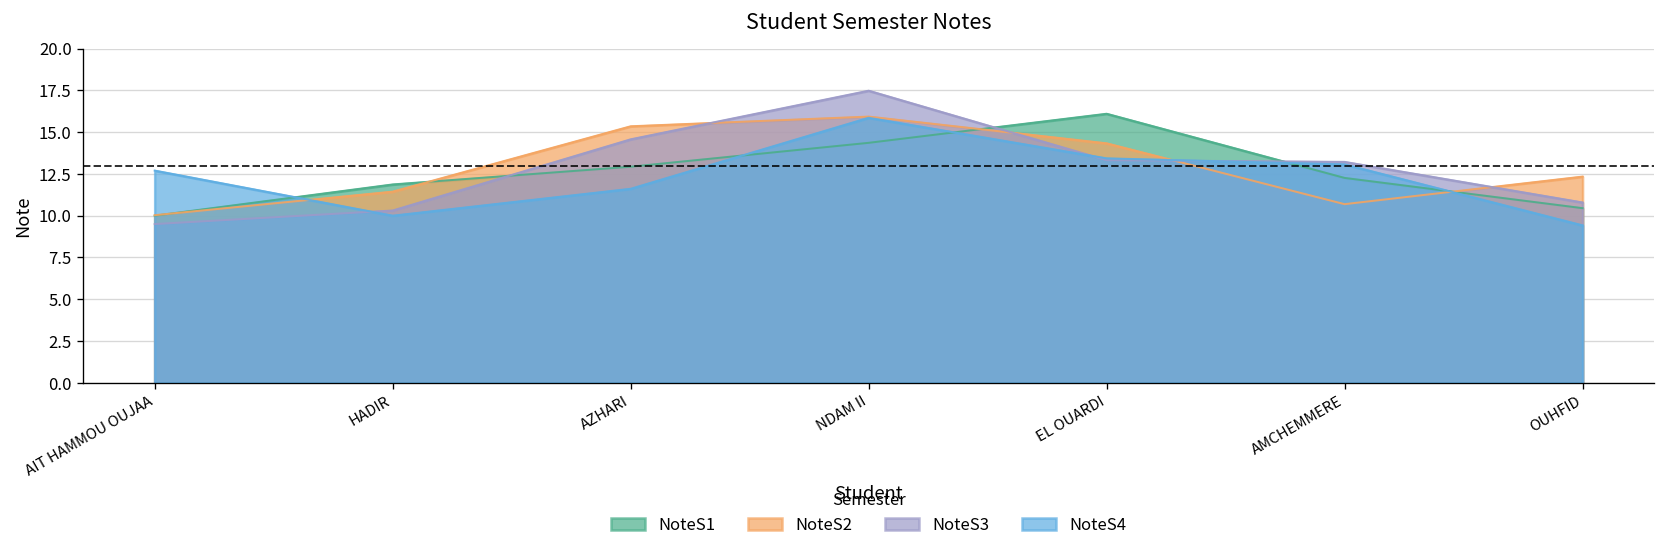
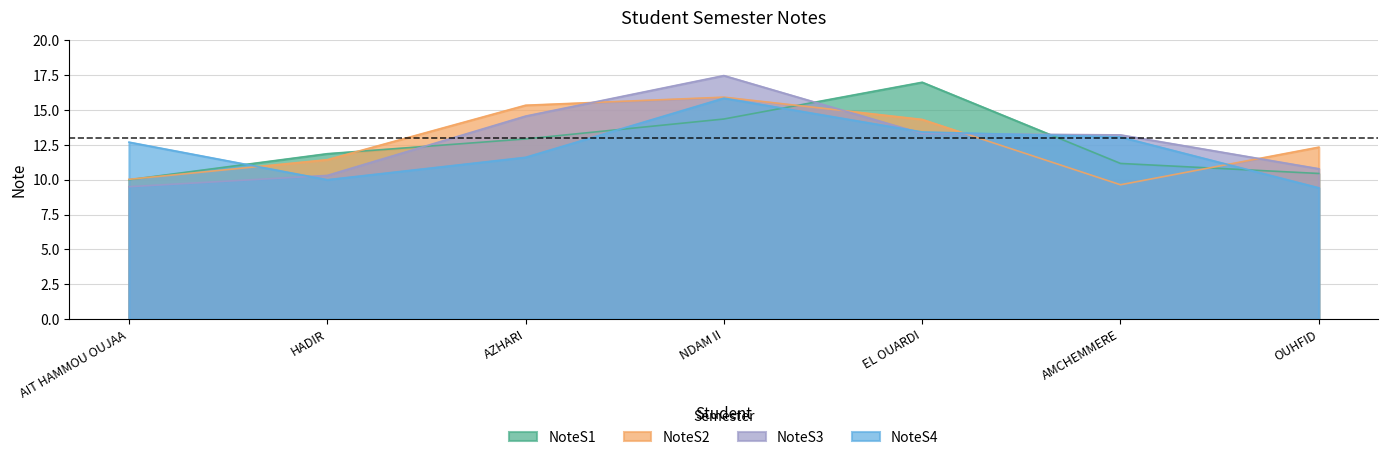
  {
    "NoteS1": {
      "HADIR": 11.9,
      "AZHARI": 12.9,
      "NDAM II": 14.4,
-     "EL OUARDI": 16.1,
-     "AMCHEMMERE": 12.3,
+     "EL OUARDI": 17.0,
+     "AMCHEMMERE": 11.2,
      "OUHFID": 10.5
    },
    "NoteS2": {
      "HADIR": 11.4,
      "AZHARI": 15.4,
      "EL OUARDI": 14.3,
-     "AMCHEMMERE": 10.7,
+     "AMCHEMMERE": 9.6,
      "OUHFID": 12.3
    },
    "NoteS3": {
      "AIT HAMMOU OUJAA": 9.5,
      "HADIR": 10.3,
      "AZHARI": 14.6,
      "NDAM II": 17.5,
      "OUHFID": 10.8
    },
    "NoteS4": {
      "AIT HAMMOU OUJAA": 12.7,
      "HADIR": 10.0,
      "AZHARI": 11.6,
      "OUHFID": 9.4
    }
  }
